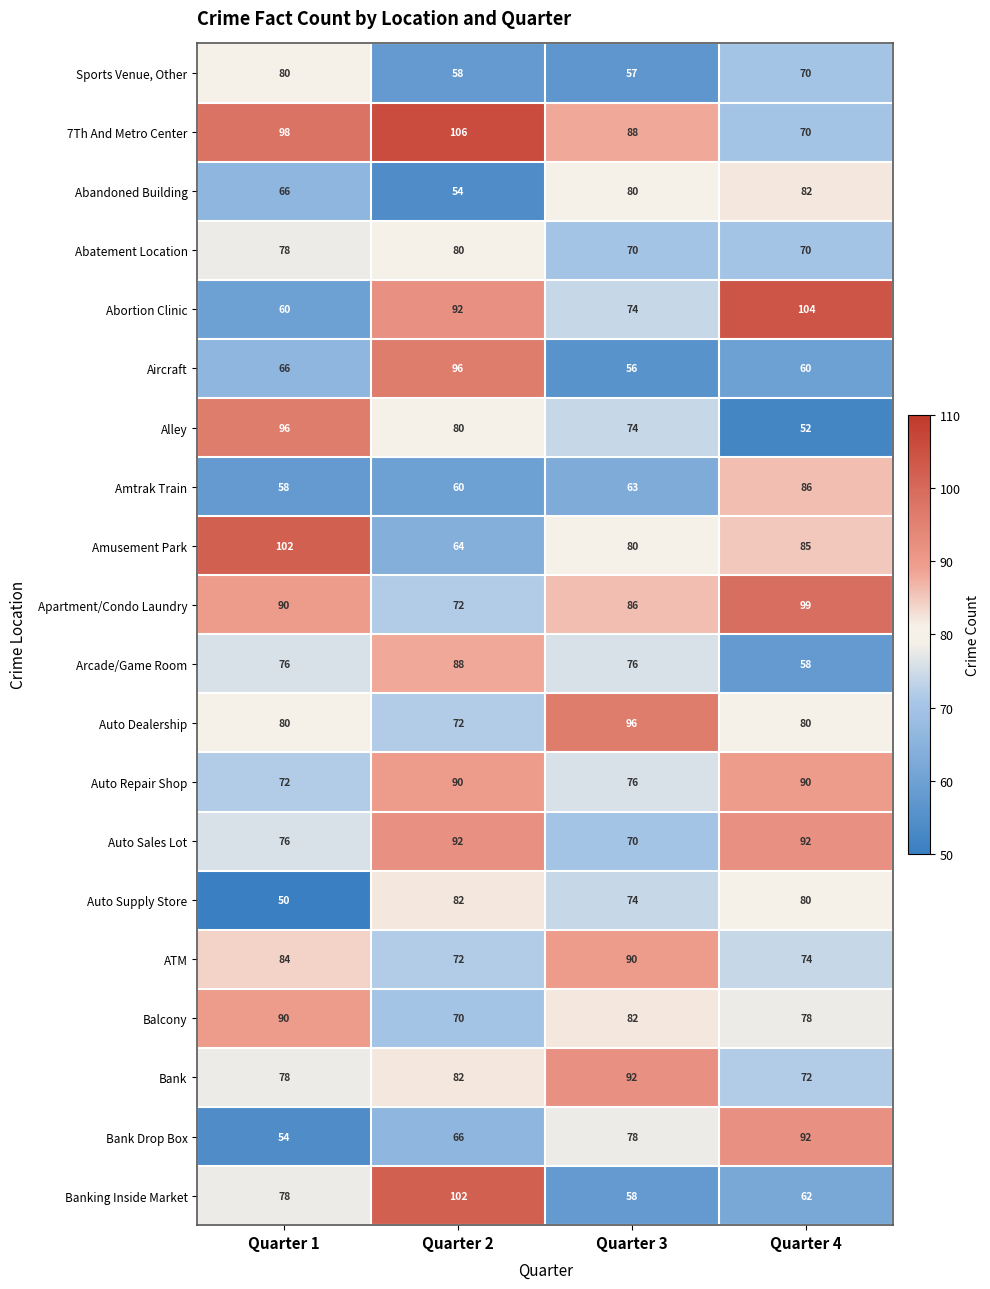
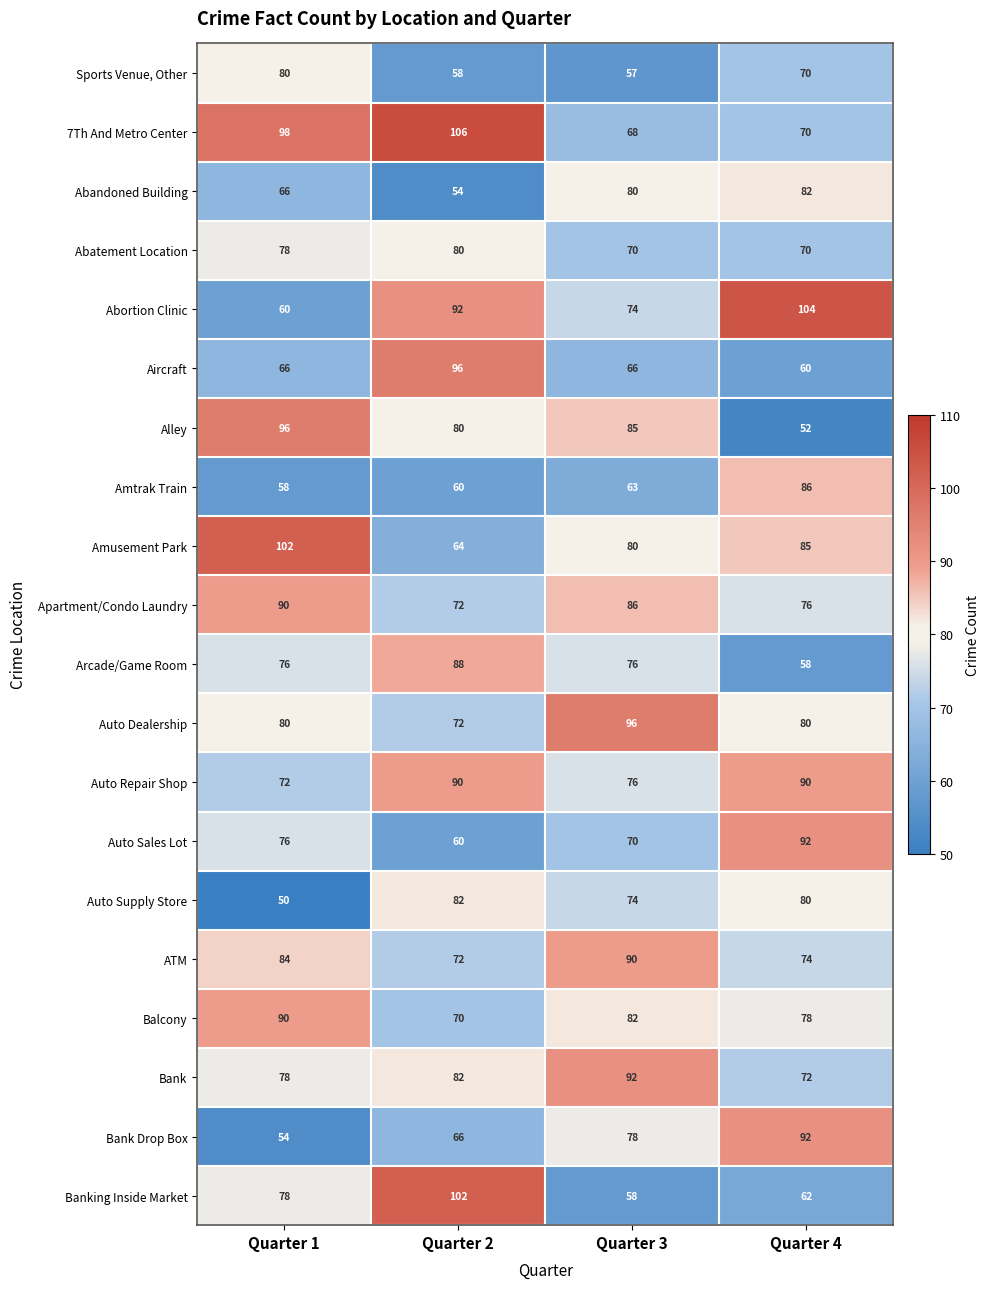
  {
    "Sports Venue, Other": {
      "Quarter 1": 80,
      "Quarter 2": 58,
      "Quarter 3": 57,
      "Quarter 4": 70
    },
    "7Th And Metro Center": {
      "Quarter 1": 98,
      "Quarter 2": 106,
-     "Quarter 3": 88,
+     "Quarter 3": 68,
      "Quarter 4": 70
    },
    "Abandoned Building": {
      "Quarter 1": 66,
      "Quarter 2": 54,
      "Quarter 3": 80,
      "Quarter 4": 82
    },
    "Abatement Location": {
      "Quarter 1": 78,
      "Quarter 2": 80,
      "Quarter 3": 70,
      "Quarter 4": 70
    },
    "Abortion Clinic": {
      "Quarter 1": 60,
      "Quarter 2": 92,
      "Quarter 3": 74,
      "Quarter 4": 104
    },
    "Aircraft": {
      "Quarter 1": 66,
      "Quarter 2": 96,
-     "Quarter 3": 56,
+     "Quarter 3": 66,
      "Quarter 4": 60
    },
    "Alley": {
      "Quarter 1": 96,
      "Quarter 2": 80,
-     "Quarter 3": 74,
+     "Quarter 3": 85,
      "Quarter 4": 52
    },
    "Amtrak Train": {
      "Quarter 1": 58,
      "Quarter 2": 60,
      "Quarter 3": 63,
      "Quarter 4": 86
    },
    "Amusement Park": {
      "Quarter 1": 102,
      "Quarter 2": 64,
      "Quarter 3": 80,
      "Quarter 4": 85
    },
    "Apartment/Condo Laundry": {
      "Quarter 1": 90,
      "Quarter 2": 72,
      "Quarter 3": 86,
-     "Quarter 4": 99
+     "Quarter 4": 76
    },
    "Arcade/Game Room": {
      "Quarter 1": 76,
      "Quarter 2": 88,
      "Quarter 3": 76,
      "Quarter 4": 58
    },
    "Auto Dealership": {
      "Quarter 1": 80,
      "Quarter 2": 72,
      "Quarter 3": 96,
      "Quarter 4": 80
    },
    "Auto Repair Shop": {
      "Quarter 1": 72,
      "Quarter 2": 90,
      "Quarter 3": 76,
      "Quarter 4": 90
    },
    "Auto Sales Lot": {
      "Quarter 1": 76,
-     "Quarter 2": 92,
+     "Quarter 2": 60,
      "Quarter 3": 70,
      "Quarter 4": 92
    },
    "Auto Supply Store": {
      "Quarter 1": 50,
      "Quarter 2": 82,
      "Quarter 3": 74,
      "Quarter 4": 80
    },
    "ATM": {
      "Quarter 1": 84,
      "Quarter 2": 72,
      "Quarter 3": 90,
      "Quarter 4": 74
    },
    "Balcony": {
      "Quarter 1": 90,
      "Quarter 2": 70,
      "Quarter 3": 82,
      "Quarter 4": 78
    },
    "Bank": {
      "Quarter 1": 78,
      "Quarter 2": 82,
      "Quarter 3": 92,
      "Quarter 4": 72
    },
    "Bank Drop Box": {
      "Quarter 1": 54,
      "Quarter 2": 66,
      "Quarter 3": 78,
      "Quarter 4": 92
    },
    "Banking Inside Market": {
      "Quarter 1": 78,
      "Quarter 2": 102,
      "Quarter 3": 58,
      "Quarter 4": 62
    }
  }
